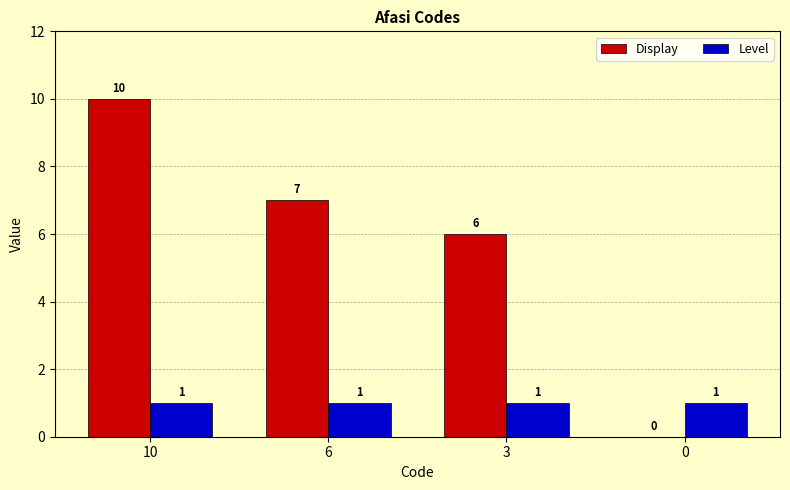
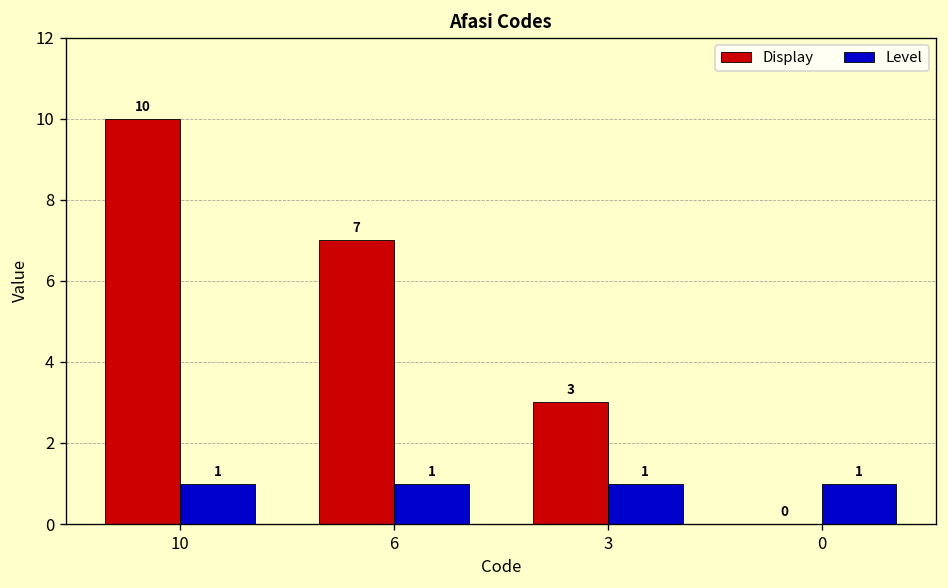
  {
    "Display": {
      "10": 10,
      "6": 7,
-     "3": 6,
+     "3": 3,
      "0": 0
    },
    "Level": {
      "10": 1,
      "6": 1,
      "3": 1,
      "0": 1
    }
  }
